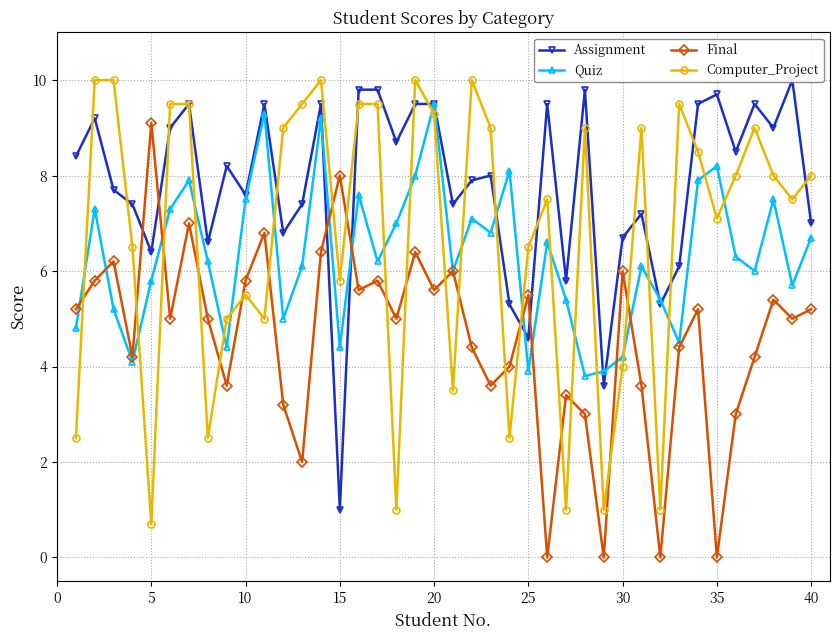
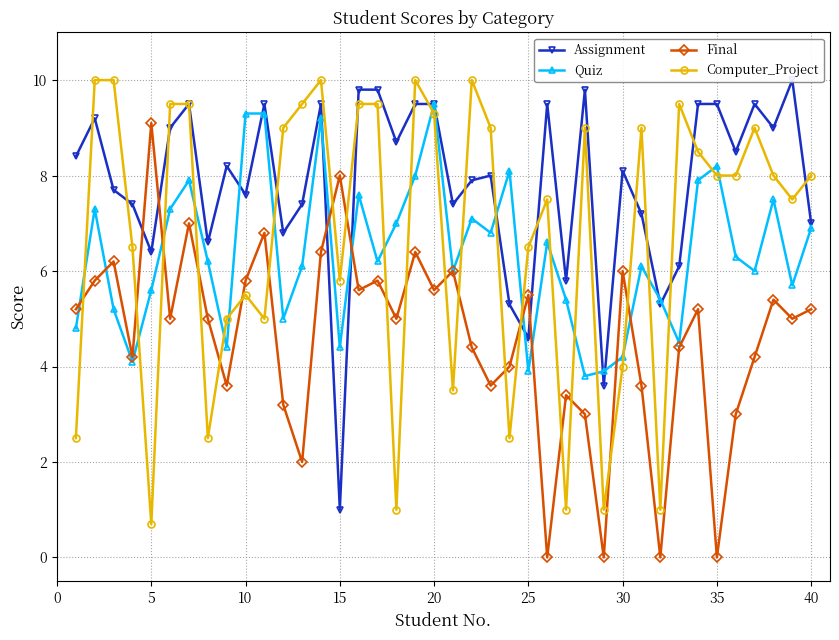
  {
    "Assignment": {
      "5": 6.4,
      "10": 7.6,
      "15": 1.0,
      "25": 4.6,
-     "30": 6.7,
-     "35": 9.7,
+     "30": 8.1,
+     "35": 9.5,
      "40": 7.0
    },
    "Quiz": {
-     "5": 5.8,
-     "10": 7.5,
+     "5": 5.6,
+     "10": 9.3,
      "15": 4.4,
      "25": 3.9,
      "30": 4.2,
      "35": 8.2,
-     "40": 6.7
+     "40": 6.9
    },
    "Final": {
      "5": 9.1,
      "10": 5.8,
      "15": 8.0,
      "20": 5.6,
      "25": 5.5,
      "30": 6.0,
      "35": 0.0,
      "40": 5.2
    },
    "Computer_Project": {
      "5": 0.7,
      "10": 5.5,
      "15": 5.8,
      "20": 9.3,
      "25": 6.5,
      "30": 4.0,
-     "35": 7.1,
+     "35": 8.0,
      "40": 8.0
    }
  }
